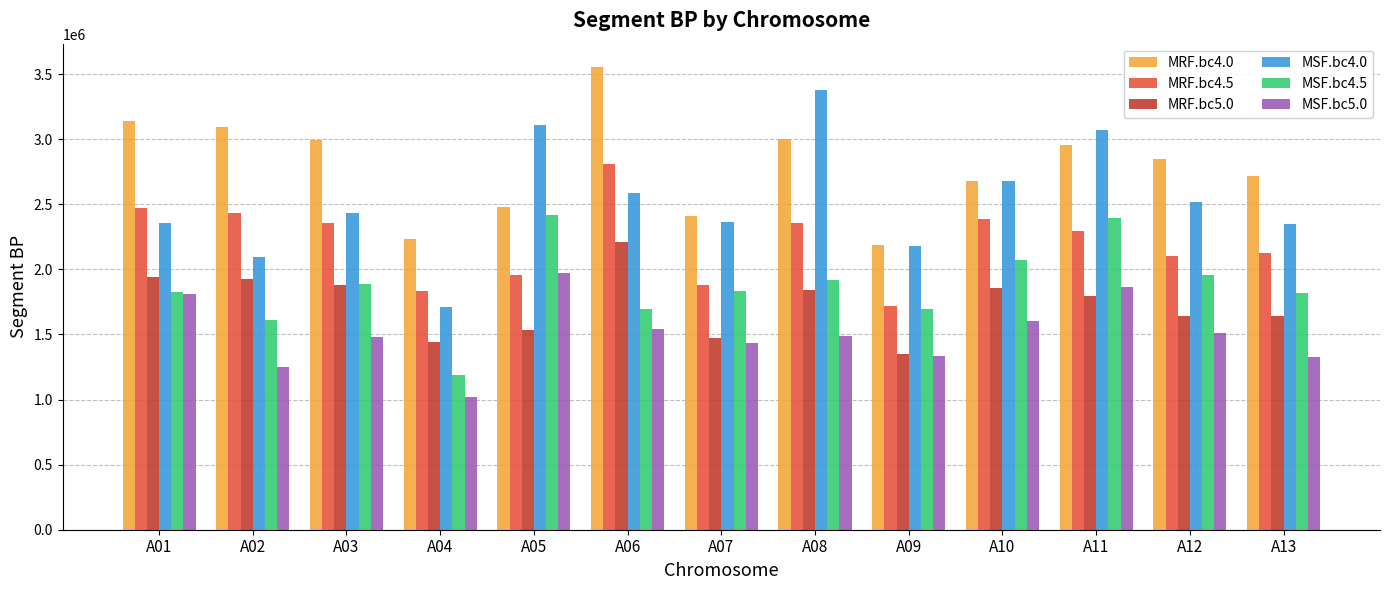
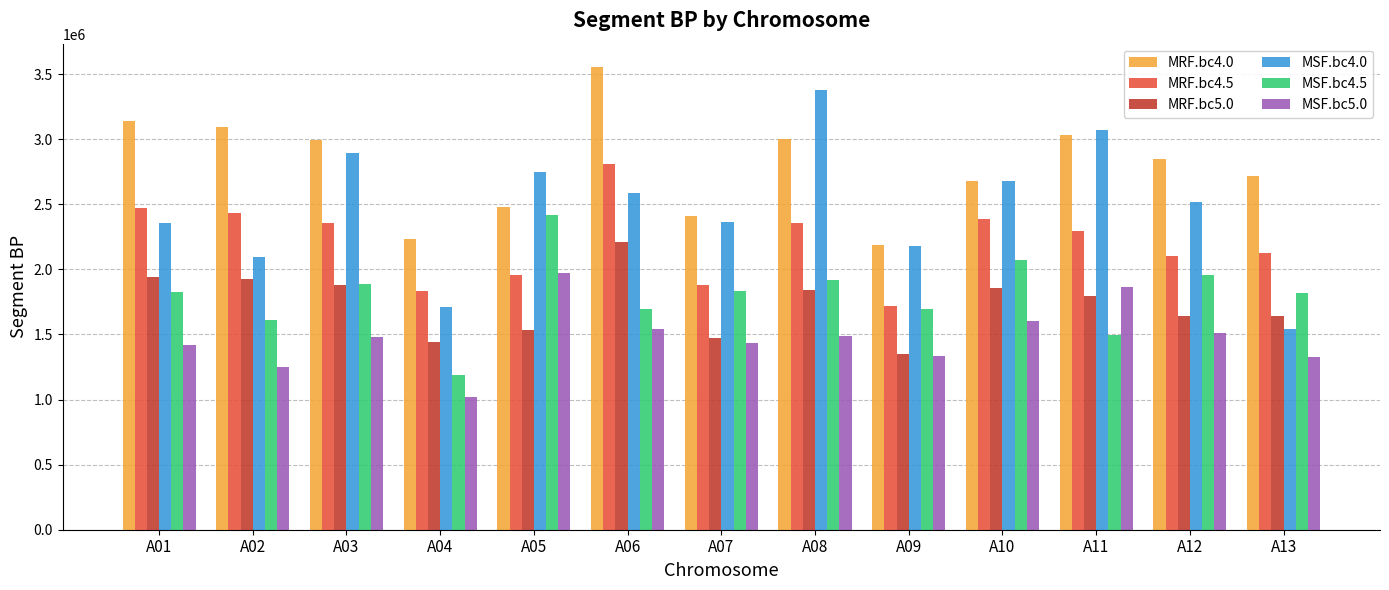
  {
    "MRF.bc4.0": {
      "A01": 3140000,
      "A02": 3090000,
      "A03": 2990000,
      "A04": 2230000,
      "A05": 2480000,
      "A06": 3560000,
      "A07": 2410000,
      "A08": 3000000,
      "A09": 2190000,
      "A10": 2680000,
-     "A11": 2950000,
+     "A11": 3030000,
      "A12": 2850000,
      "A13": 2720000
    },
    "MSF.bc4.0": {
      "A01": 2360000,
      "A02": 2090000,
-     "A03": 2430000,
+     "A03": 2890000,
      "A04": 1710000,
-     "A05": 3110000,
+     "A05": 2750000,
      "A06": 2590000,
      "A07": 2370000,
      "A08": 3380000,
      "A09": 2180000,
      "A10": 2680000,
      "A11": 3070000,
      "A12": 2510000,
-     "A13": 2340000
+     "A13": 1540000
    },
    "MSF.bc4.5": {
      "A01": 1830000,
      "A02": 1610000,
      "A03": 1890000,
      "A04": 1190000,
      "A05": 2420000,
      "A06": 1700000,
      "A07": 1830000,
      "A08": 1920000,
      "A09": 1700000,
      "A10": 2070000,
-     "A11": 2390000,
+     "A11": 1500000,
      "A12": 1960000,
      "A13": 1820000
    },
    "MSF.bc5.0": {
-     "A01": 1810000,
+     "A01": 1420000,
      "A02": 1250000,
      "A03": 1480000,
      "A04": 1020000,
      "A05": 1970000,
      "A06": 1540000,
      "A07": 1430000,
      "A08": 1490000,
      "A09": 1330000,
      "A10": 1600000,
      "A11": 1870000,
      "A12": 1510000,
      "A13": 1330000
    }
  }
